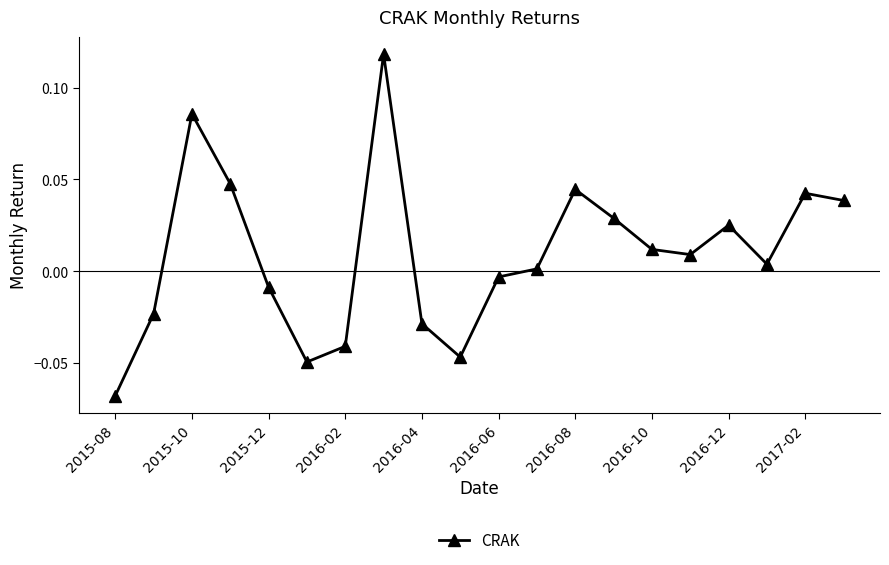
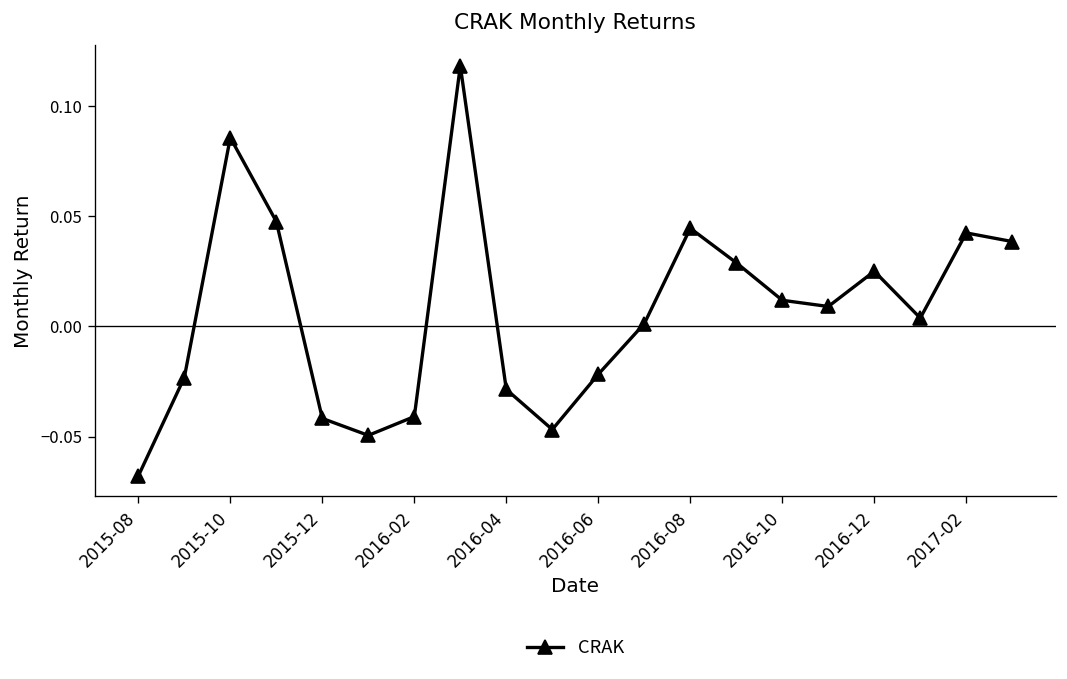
  {
    "2015-08": -0.068,
    "2015-10": 0.086,
-   "2015-12": -0.009,
+   "2015-12": -0.042,
    "2016-02": -0.041,
    "2016-04": -0.029,
-   "2016-06": -0.003,
+   "2016-06": -0.022,
    "2016-08": 0.045,
    "2016-10": 0.012,
    "2016-12": 0.025,
    "2017-02": 0.042
  }
